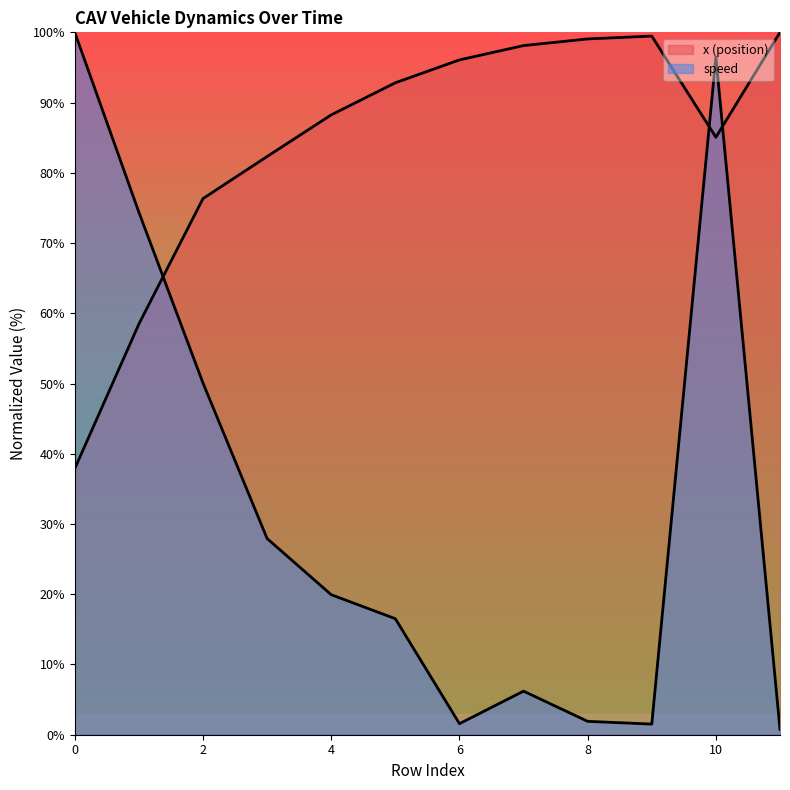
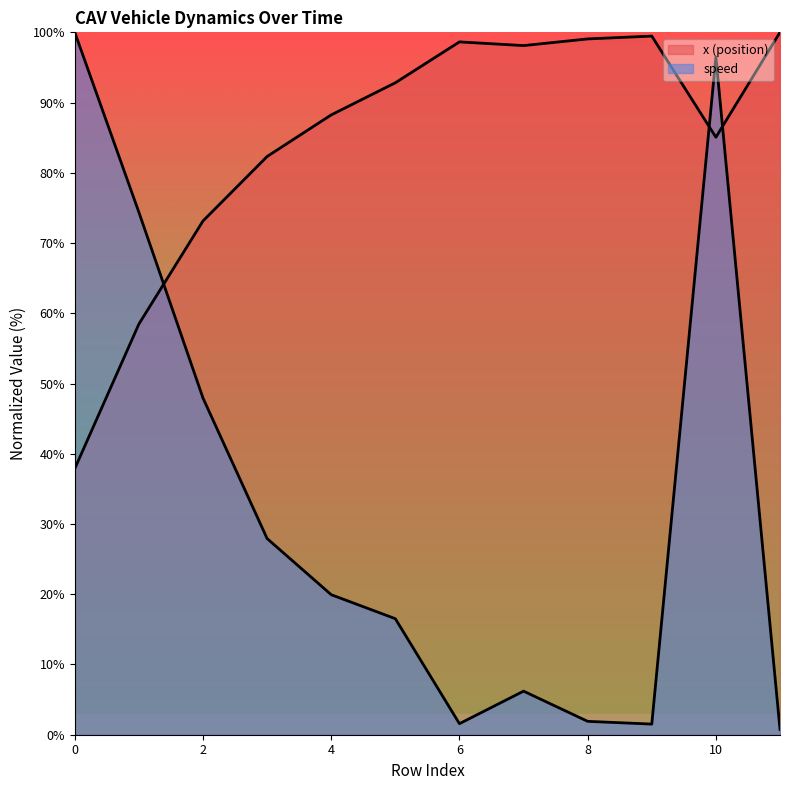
  {
    "x (position)": {
      "0": "38%",
-     "2": "76%",
+     "2": "73%",
      "4": "88%",
-     "6": "96%",
+     "6": "99%",
      "8": "99%",
      "10": "85%"
    },
    "speed": {
      "0": "100%",
-     "2": "50%",
+     "2": "48%",
      "4": "20%"
    }
  }
